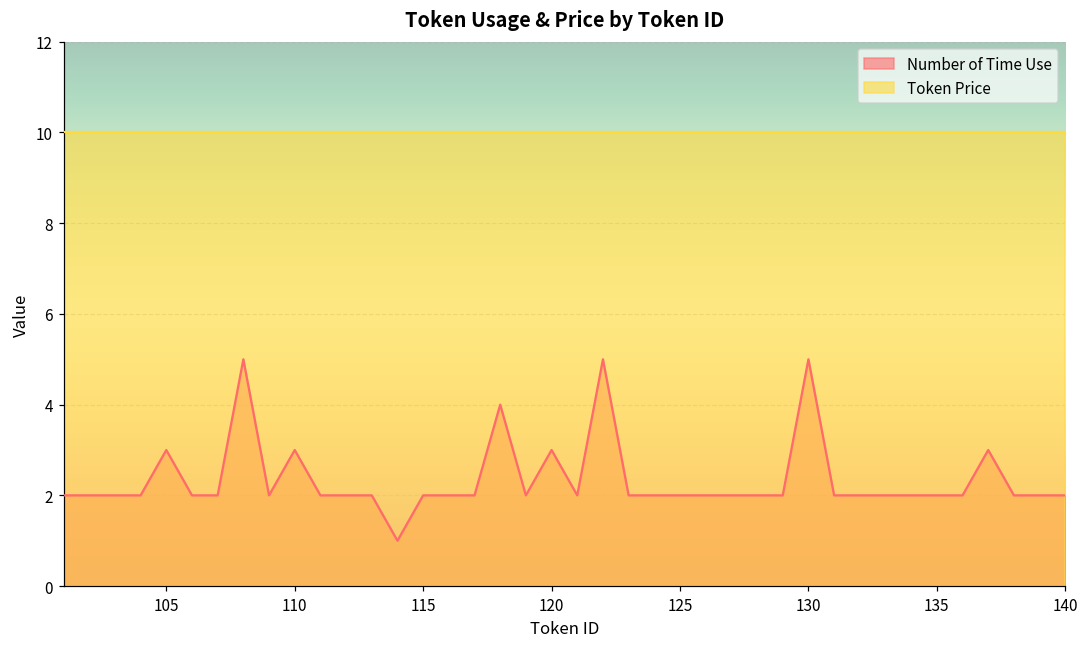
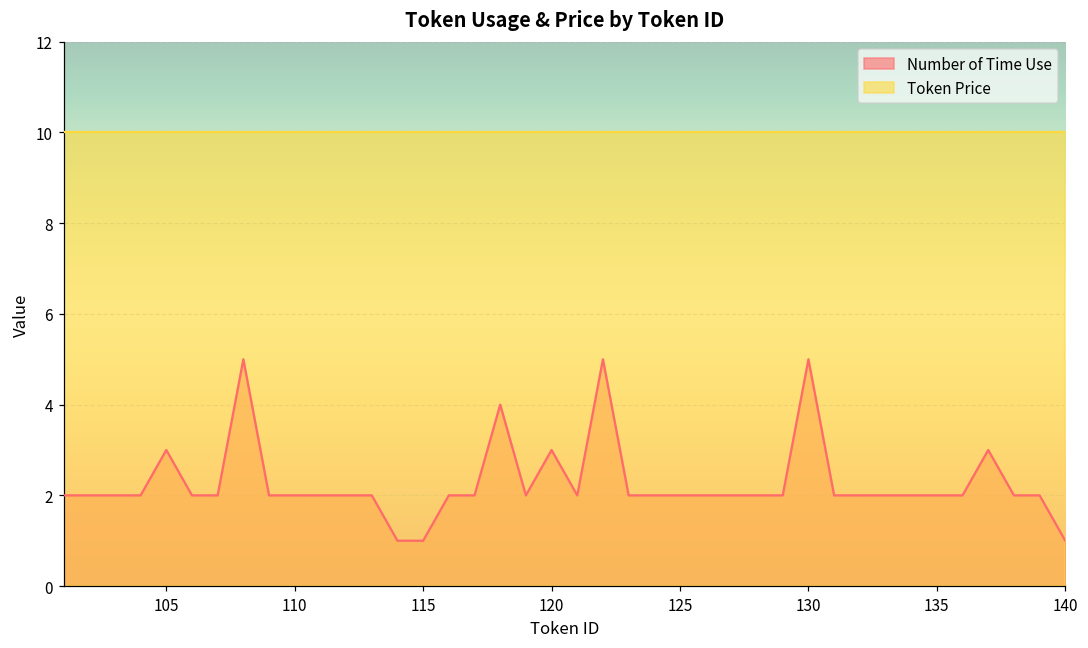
  {
    "Number of Time Use": {
      "105": 3,
-     "110": 3,
-     "115": 2,
+     "110": 2,
+     "115": 1,
      "120": 3,
      "125": 2,
      "130": 5,
      "135": 2,
-     "140": 2
+     "140": 1
    },
    "Token Price": {
      "105": 10,
      "110": 10,
      "115": 10,
      "120": 10,
      "125": 10,
      "130": 10,
      "135": 10,
      "140": 10
    }
  }
